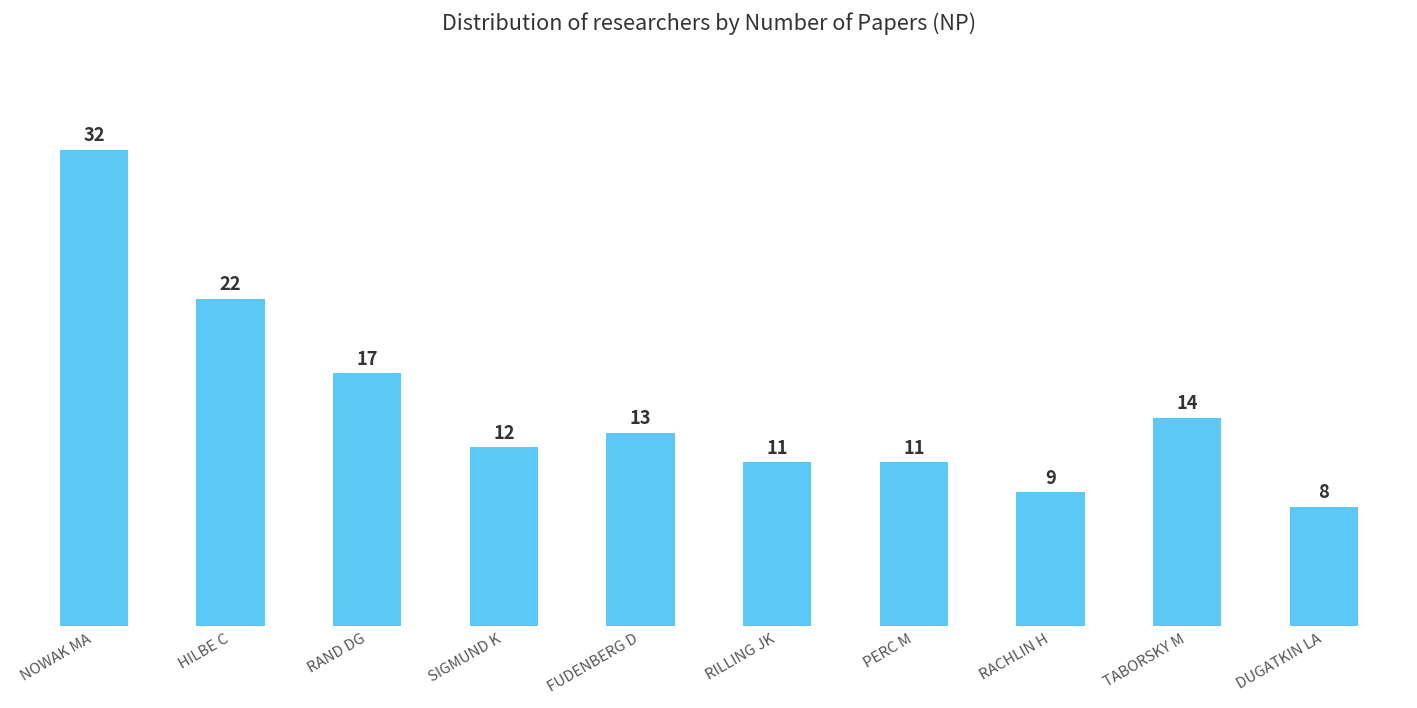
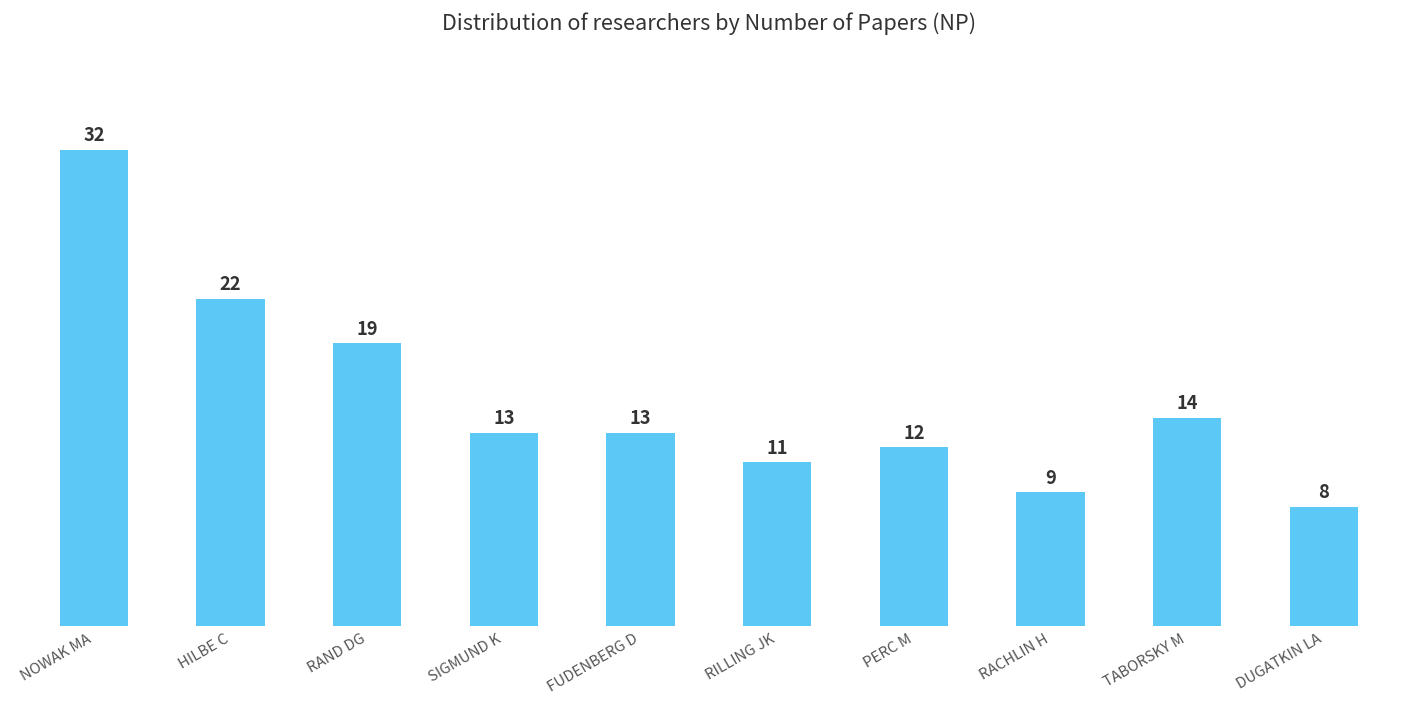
  {
    "NOWAK MA": 32,
    "HILBE C": 22,
-   "RAND DG": 17,
-   "SIGMUND K": 12,
+   "RAND DG": 19,
+   "SIGMUND K": 13,
    "FUDENBERG D": 13,
    "RILLING JK": 11,
-   "PERC M": 11,
+   "PERC M": 12,
    "RACHLIN H": 9,
    "TABORSKY M": 14,
    "DUGATKIN LA": 8
  }
